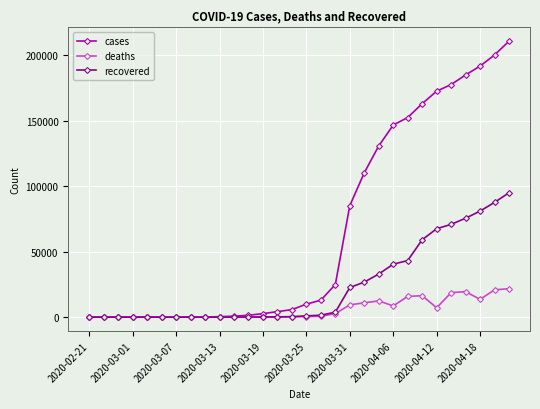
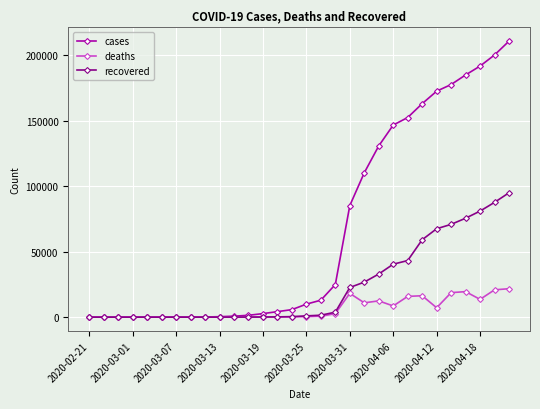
  {
    "deaths": {
-     "2020-03-31": 9000,
+     "2020-03-31": 18000,
      "2020-04-06": 9000,
      "2020-04-12": 7000,
      "2020-04-18": 14000
    }
  }
